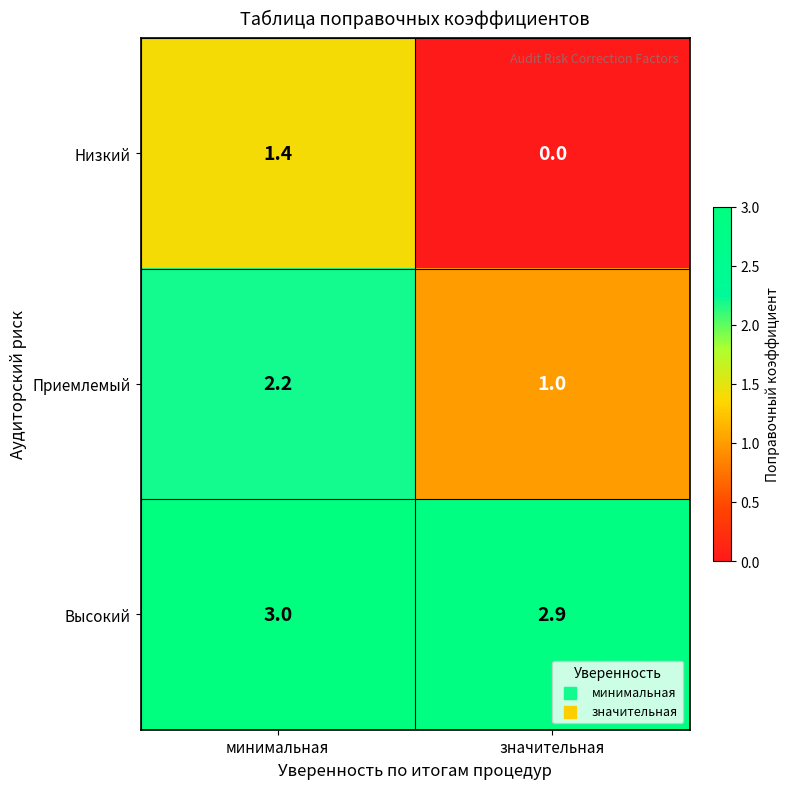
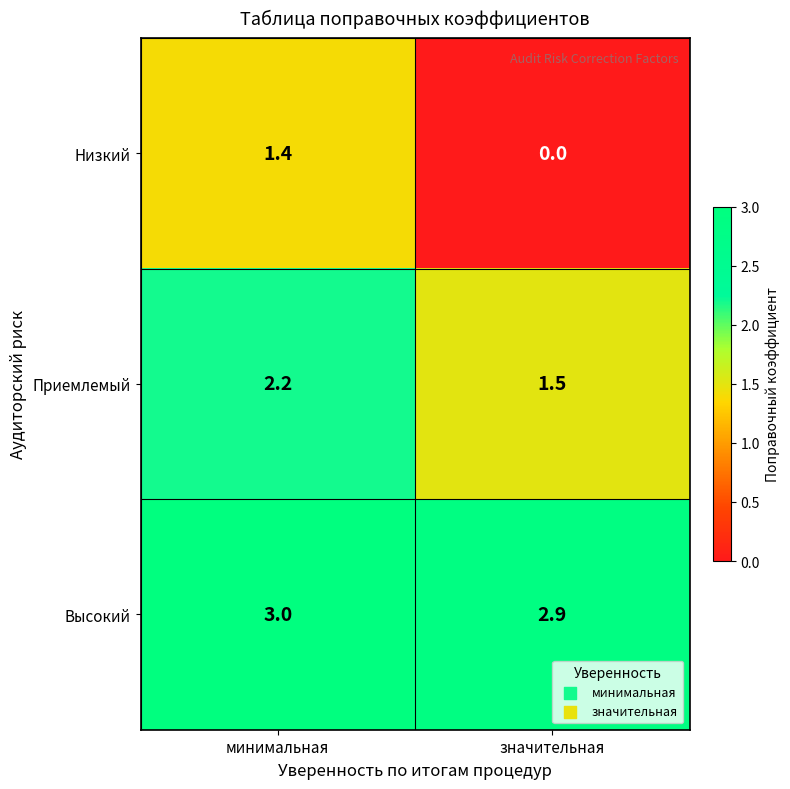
  {
    "Низкий": {
      "минимальная": 1.4
    },
    "Приемлемый": {
      "минимальная": 2.2,
-     "значительная": 1.0
+     "значительная": 1.5
    },
    "Высокий": {
      "минимальная": 3.0,
      "значительная": 2.9
    }
  }
